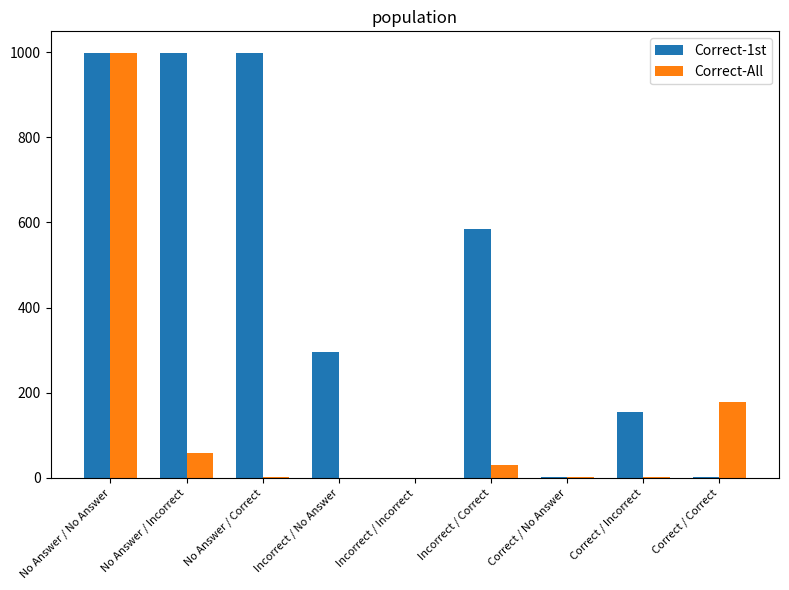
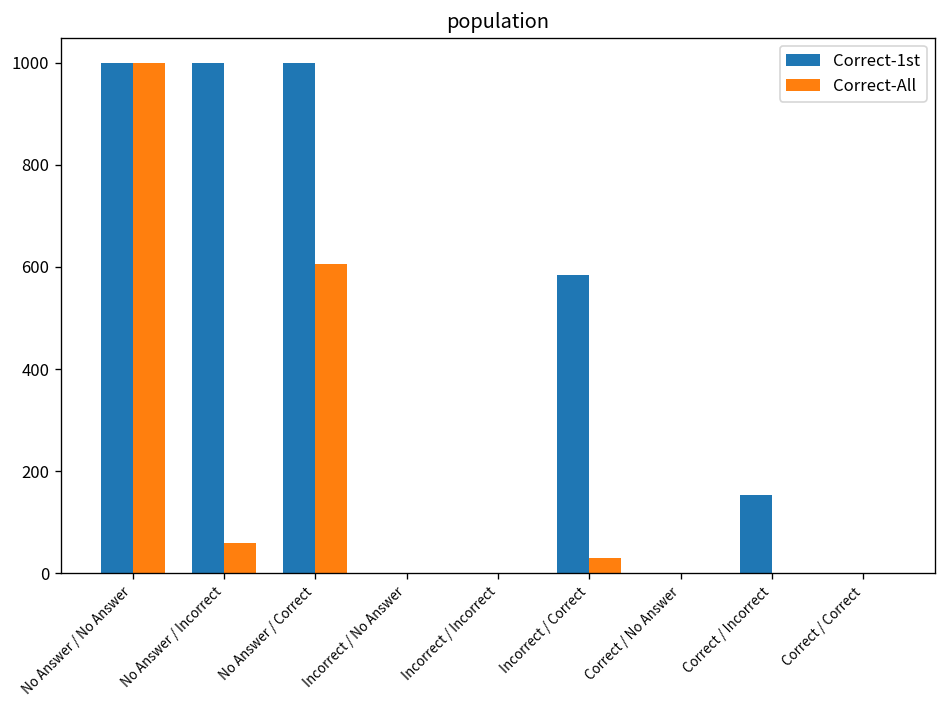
  {
    "Correct-1st": {
      "No Answer / No Answer": 1000,
      "No Answer / Incorrect": 1000,
      "No Answer / Correct": 1000,
-     "Incorrect / No Answer": 300,
+     "Incorrect / No Answer": 0,
      "Incorrect / Incorrect": 0,
      "Incorrect / Correct": 580,
      "Correct / Incorrect": 150
    },
    "Correct-All": {
      "No Answer / No Answer": 1000,
      "No Answer / Incorrect": 60,
-     "No Answer / Correct": 0,
+     "No Answer / Correct": 610,
      "Incorrect / No Answer": 0,
      "Incorrect / Incorrect": 0,
      "Incorrect / Correct": 30,
-     "Correct / Correct": 180
+     "Correct / Correct": 0
    }
  }
